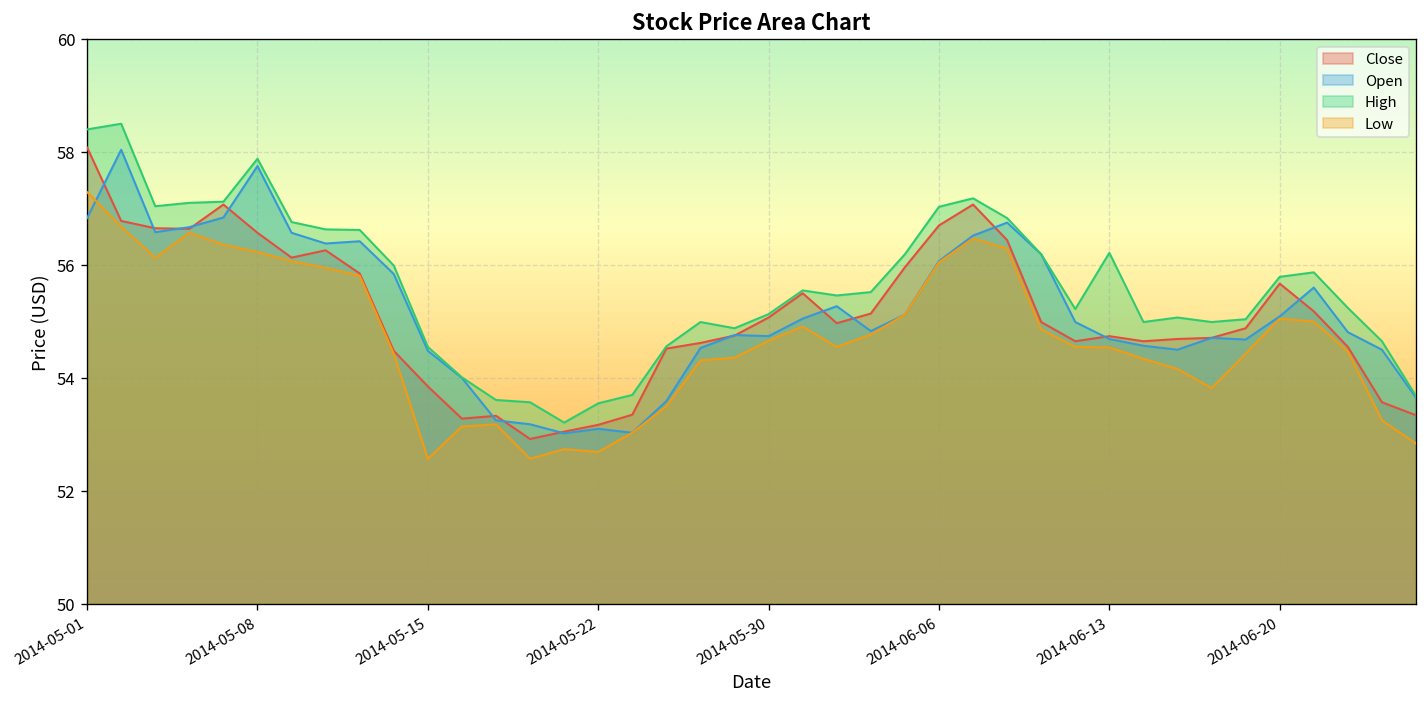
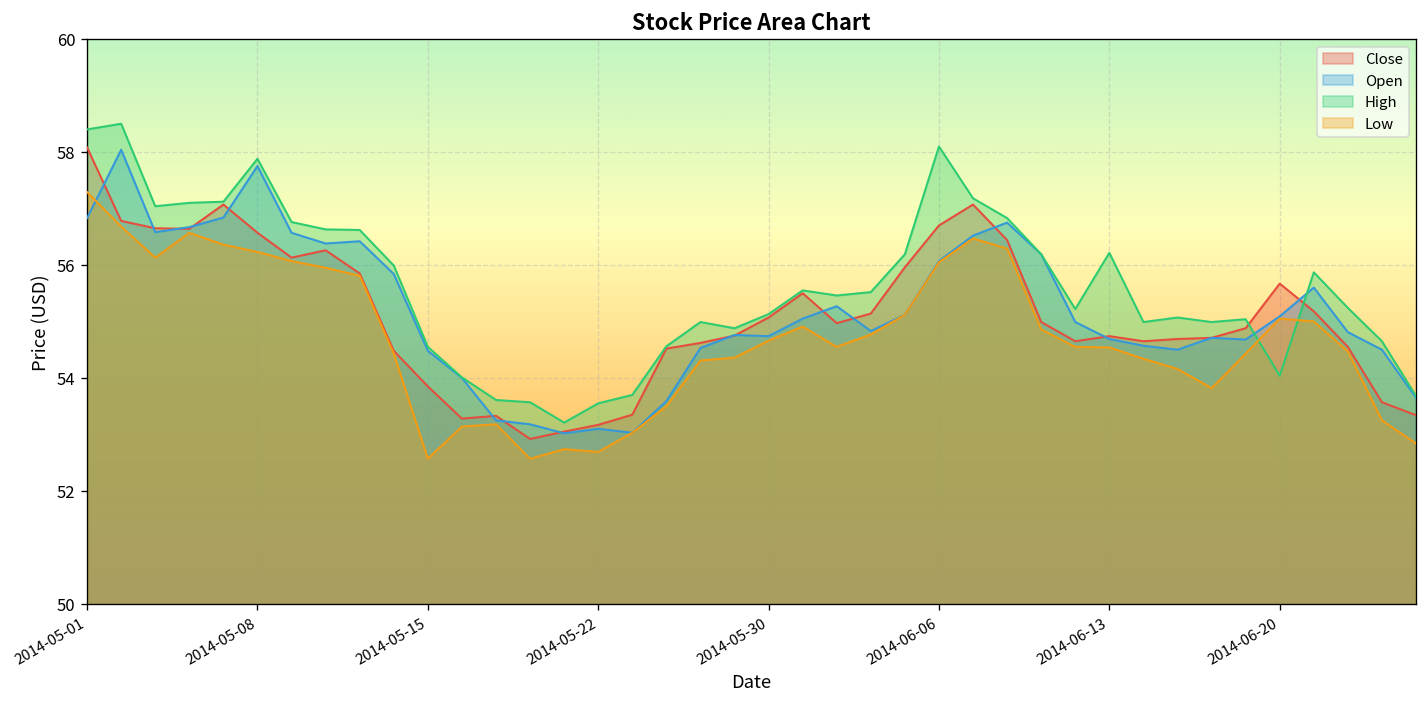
  {
    "Open": {
      "2014-05-01": 56.8,
      "2014-05-08": 57.8,
      "2014-05-15": 54.5,
      "2014-05-22": 53.1,
      "2014-05-30": 54.7
    },
    "High": {
      "2014-05-01": 58.4,
      "2014-05-08": 57.9,
      "2014-05-15": 54.5,
      "2014-05-22": 53.6,
      "2014-05-30": 55.1,
-     "2014-06-06": 57.0,
+     "2014-06-06": 58.1,
      "2014-06-13": 56.2,
-     "2014-06-20": 55.8
+     "2014-06-20": 54.0
    }
  }
